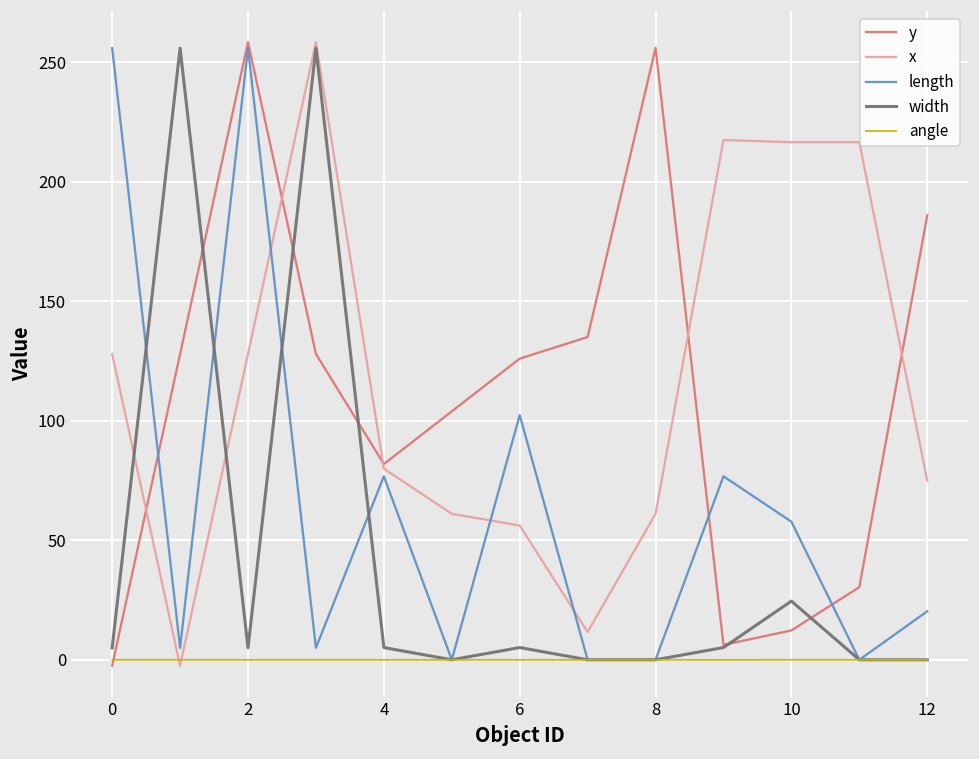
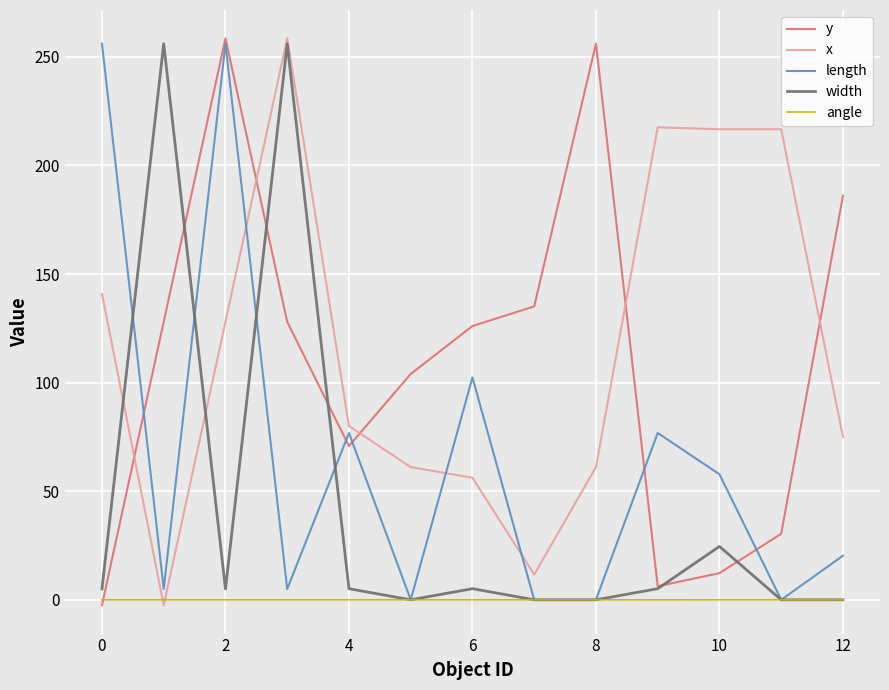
  {
    "y": {
      "0": -3,
      "2": 259,
-     "4": 82,
+     "4": 71,
      "6": 126,
      "8": 256,
      "10": 12,
      "12": 186
    },
    "x": {
-     "0": 128,
+     "0": 141,
      "2": 128,
      "4": 80,
      "6": 56,
      "8": 61,
      "10": 217,
      "12": 75
    },
    "length": {
      "0": 256,
      "2": 256,
      "4": 77,
      "6": 102,
      "10": 58,
      "12": 20
    },
    "width": {
      "0": 5,
      "2": 5,
      "4": 5,
      "6": 5,
      "10": 25
    },
    "angle": {
      "0": 0,
      "2": 0,
      "4": 0,
      "6": 0,
      "10": 0
    }
  }
